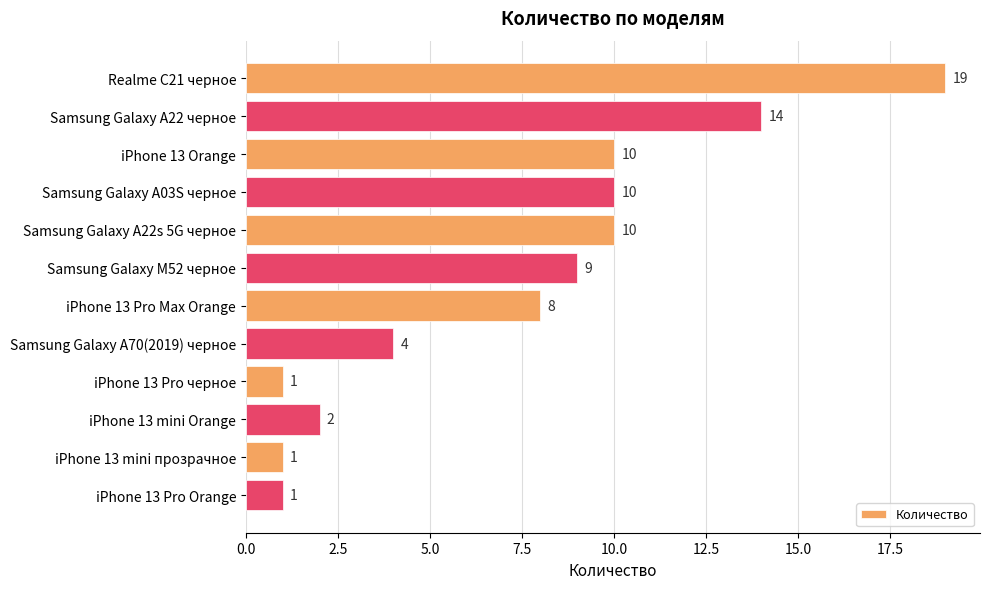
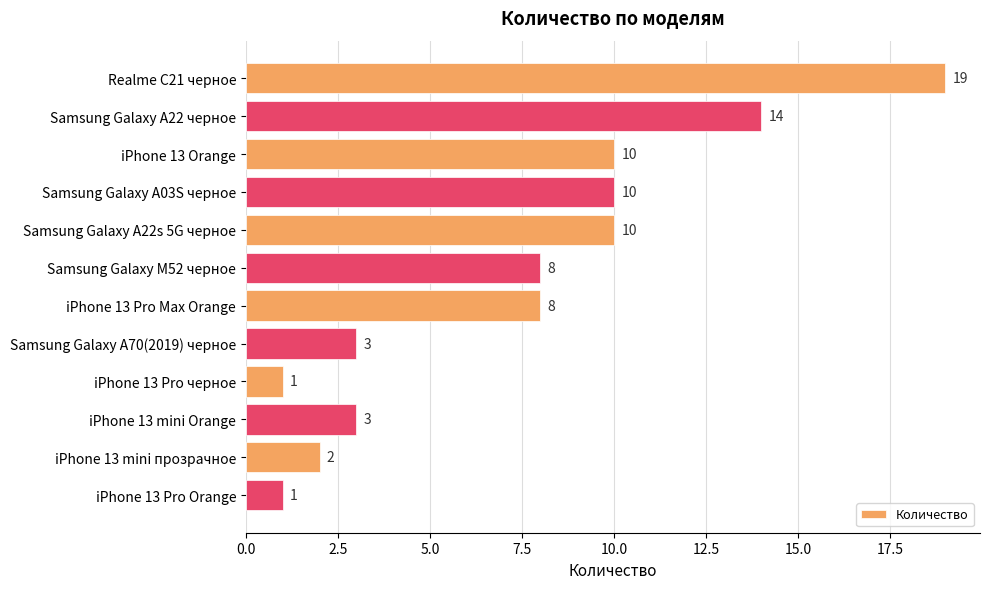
  {
    "Realme C21 черное": 19,
    "Samsung Galaxy A22 черное": 14,
    "iPhone 13 Orange": 10,
    "Samsung Galaxy A03S черное": 10,
    "Samsung Galaxy A22s 5G черное": 10,
-   "Samsung Galaxy M52 черное": 9,
+   "Samsung Galaxy M52 черное": 8,
    "iPhone 13 Pro Max Orange": 8,
-   "Samsung Galaxy A70(2019) черное": 4,
+   "Samsung Galaxy A70(2019) черное": 3,
    "iPhone 13 Pro черное": 1,
-   "iPhone 13 mini Orange": 2,
-   "iPhone 13 mini прозрачное": 1,
+   "iPhone 13 mini Orange": 3,
+   "iPhone 13 mini прозрачное": 2,
    "iPhone 13 Pro Orange": 1
  }
